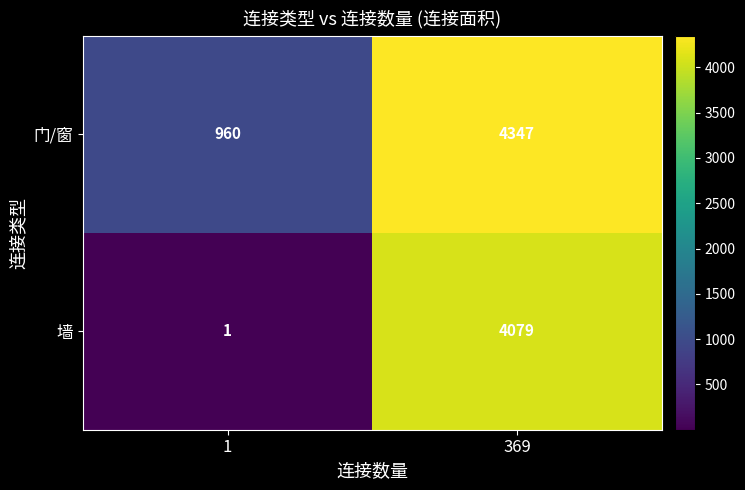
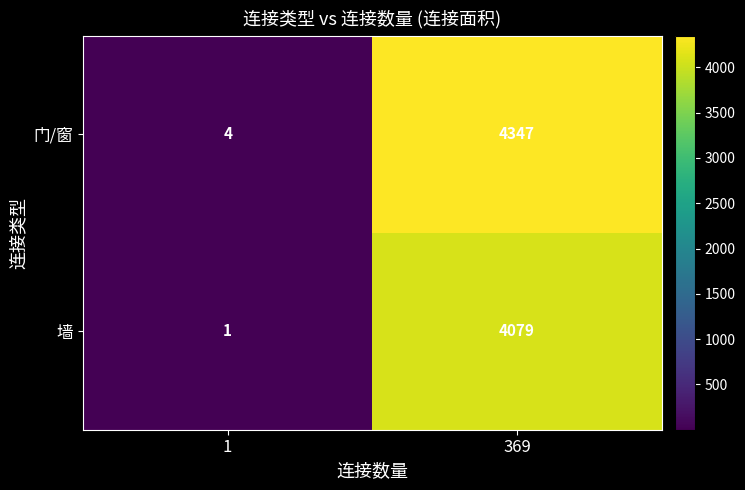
  {
    "门/窗": {
-     "1": 960,
+     "1": 4,
      "369": 4347
    },
    "墙": {
      "1": 1,
      "369": 4079
    }
  }
